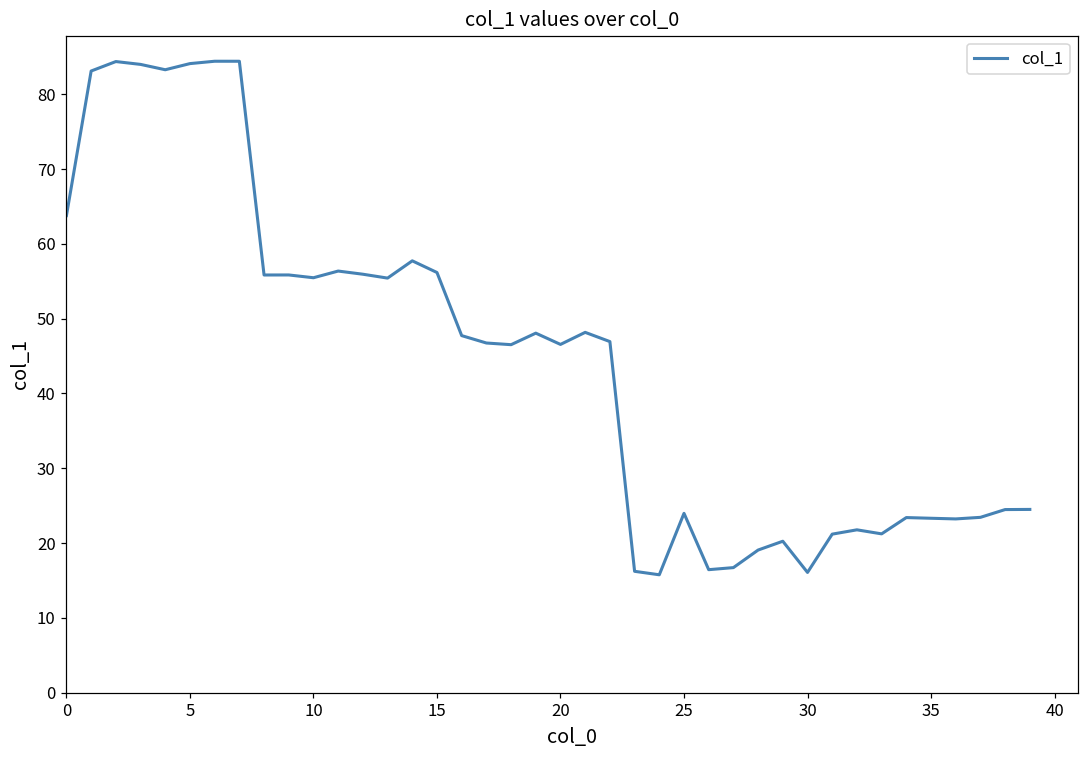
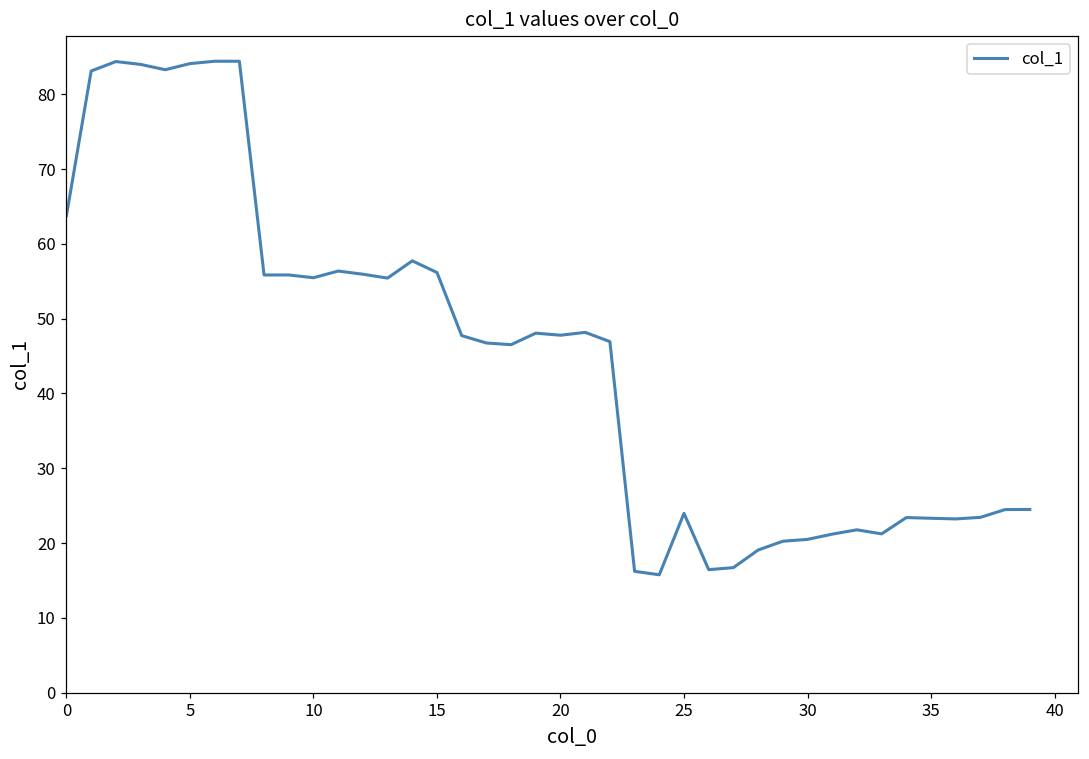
  {
    "0": 64,
    "5": 84,
    "10": 55,
    "15": 56,
-   "20": 47,
+   "20": 48,
    "25": 24,
-   "30": 16,
+   "30": 20,
    "35": 23
  }
